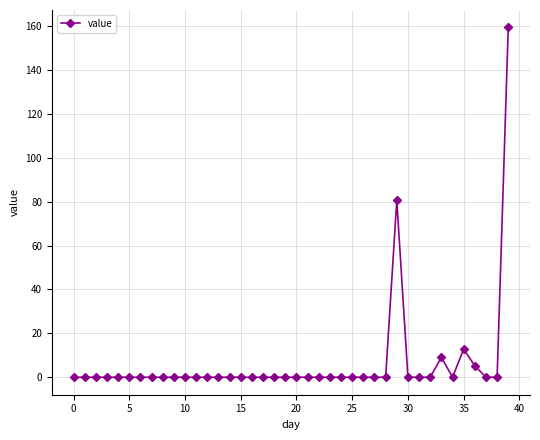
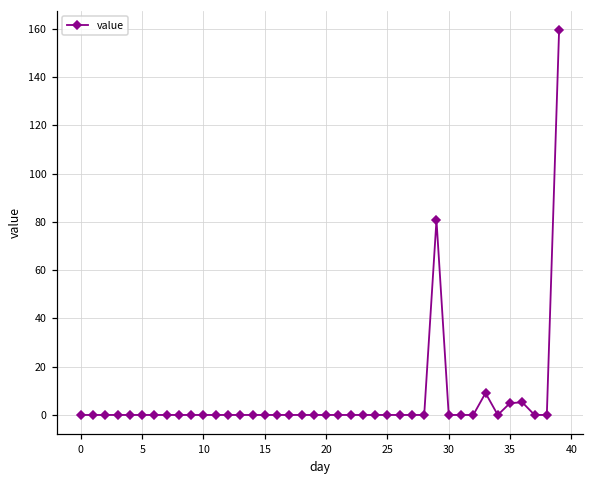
  {
    "0": 0,
    "5": 0,
    "10": 0,
    "15": 0,
    "20": 0,
    "25": 0,
    "30": 0,
-   "35": 13
+   "35": 5
  }
